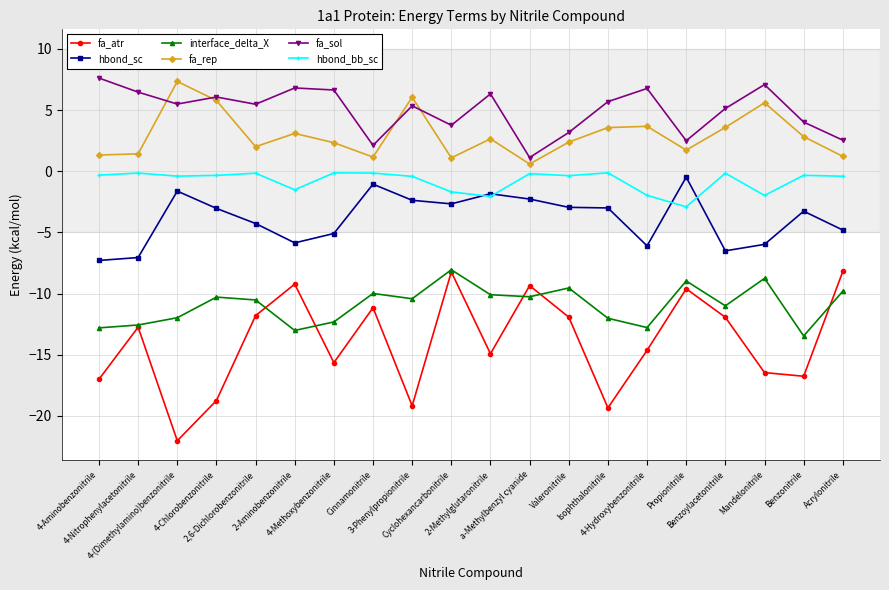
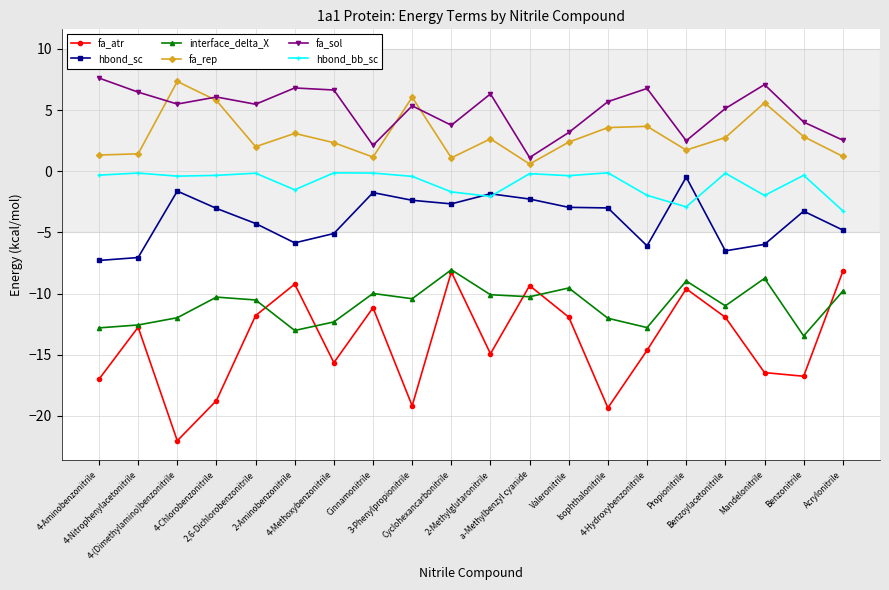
  {
    "fa_atr": {
      "4-Aminobenzonitrile": -17.0,
      "4-(Dimethylamino)benzonitrile": -22.0,
      "4-Chlorobenzonitrile": -18.8,
      "2,6-Dichlorobenzonitrile": -11.8,
      "2-Aminobenzonitrile": -9.2,
      "4-Methoxybenzonitrile": -15.7,
      "Cinnamonitrile": -11.2,
      "3-Phenylpropionitrile": -19.2,
      "2-Methylglutaronitrile": -14.9,
      "a-Methylbenzyl cyanide": -9.4,
      "Valeronitrile": -11.9,
      "Isophthalonitrile": -19.3,
      "4-Hydroxybenzonitrile": -14.6,
      "Propionitrile": -9.6,
      "Benzoylacetonitrile": -11.9,
      "Mandelonitrile": -16.5,
      "Benzonitrile": -16.8,
      "Acrylonitrile": -8.2
    },
    "hbond_sc": {
      "4-Aminobenzonitrile": -7.3,
      "4-Nitrophenylacetonitrile": -7.1,
      "4-(Dimethylamino)benzonitrile": -1.6,
      "4-Chlorobenzonitrile": -3.0,
      "2,6-Dichlorobenzonitrile": -4.3,
      "2-Aminobenzonitrile": -5.9,
      "4-Methoxybenzonitrile": -5.1,
-     "Cinnamonitrile": -1.1,
+     "Cinnamonitrile": -1.7,
      "3-Phenylpropionitrile": -2.4,
      "Cyclohexancarbonitrile": -2.7,
      "2-Methylglutaronitrile": -1.8,
      "a-Methylbenzyl cyanide": -2.3,
      "Valeronitrile": -3.0,
      "Isophthalonitrile": -3.0,
      "4-Hydroxybenzonitrile": -6.1,
      "Propionitrile": -0.5,
      "Benzoylacetonitrile": -6.5,
      "Mandelonitrile": -6.0,
      "Benzonitrile": -3.3,
      "Acrylonitrile": -4.8
    },
    "interface_delta_X": {
      "4-Aminobenzonitrile": -12.8,
      "4-(Dimethylamino)benzonitrile": -12.0,
      "4-Chlorobenzonitrile": -10.3,
      "2,6-Dichlorobenzonitrile": -10.5,
      "2-Aminobenzonitrile": -13.0,
      "4-Methoxybenzonitrile": -12.3,
      "Cinnamonitrile": -10.0,
      "3-Phenylpropionitrile": -10.4,
      "2-Methylglutaronitrile": -10.1,
      "a-Methylbenzyl cyanide": -10.3,
      "Valeronitrile": -9.5,
      "Isophthalonitrile": -12.0,
      "4-Hydroxybenzonitrile": -12.8,
      "Propionitrile": -9.0,
      "Benzoylacetonitrile": -11.0,
      "Mandelonitrile": -8.8,
      "Benzonitrile": -13.5,
      "Acrylonitrile": -9.8
    },
    "fa_rep": {
      "4-Aminobenzonitrile": 1.3,
      "4-Nitrophenylacetonitrile": 1.4,
      "4-(Dimethylamino)benzonitrile": 7.3,
      "4-Chlorobenzonitrile": 5.8,
      "2,6-Dichlorobenzonitrile": 2.0,
      "2-Aminobenzonitrile": 3.1,
      "4-Methoxybenzonitrile": 2.3,
      "Cinnamonitrile": 1.2,
      "3-Phenylpropionitrile": 6.1,
      "Cyclohexancarbonitrile": 1.1,
      "2-Methylglutaronitrile": 2.6,
      "a-Methylbenzyl cyanide": 0.6,
      "Valeronitrile": 2.4,
      "Isophthalonitrile": 3.6,
      "4-Hydroxybenzonitrile": 3.7,
      "Propionitrile": 1.7,
-     "Benzoylacetonitrile": 3.6,
+     "Benzoylacetonitrile": 2.8,
      "Mandelonitrile": 5.6,
      "Benzonitrile": 2.8,
      "Acrylonitrile": 1.2
    },
    "fa_sol": {
      "4-Aminobenzonitrile": 7.6,
      "4-Nitrophenylacetonitrile": 6.5,
      "4-(Dimethylamino)benzonitrile": 5.5,
      "4-Chlorobenzonitrile": 6.1,
      "2,6-Dichlorobenzonitrile": 5.5,
      "2-Aminobenzonitrile": 6.8,
      "4-Methoxybenzonitrile": 6.6,
      "Cinnamonitrile": 2.1,
      "3-Phenylpropionitrile": 5.3,
      "Cyclohexancarbonitrile": 3.8,
      "2-Methylglutaronitrile": 6.3,
      "a-Methylbenzyl cyanide": 1.1,
      "Valeronitrile": 3.2,
      "Isophthalonitrile": 5.7,
      "4-Hydroxybenzonitrile": 6.8,
      "Propionitrile": 2.5,
      "Benzoylacetonitrile": 5.1,
      "Mandelonitrile": 7.1,
      "Benzonitrile": 4.0,
      "Acrylonitrile": 2.5
    },
    "hbond_bb_sc": {
      "4-Aminobenzonitrile": -0.3,
      "4-Nitrophenylacetonitrile": -0.2,
      "4-(Dimethylamino)benzonitrile": -0.4,
      "4-Chlorobenzonitrile": -0.3,
      "2,6-Dichlorobenzonitrile": -0.2,
      "2-Aminobenzonitrile": -1.5,
      "4-Methoxybenzonitrile": -0.1,
      "Cinnamonitrile": -0.2,
      "3-Phenylpropionitrile": -0.4,
      "Cyclohexancarbonitrile": -1.7,
      "2-Methylglutaronitrile": -2.1,
      "a-Methylbenzyl cyanide": -0.2,
      "Valeronitrile": -0.4,
      "Isophthalonitrile": -0.1,
      "4-Hydroxybenzonitrile": -2.0,
      "Propionitrile": -2.9,
      "Benzoylacetonitrile": -0.2,
      "Mandelonitrile": -2.0,
      "Benzonitrile": -0.3,
-     "Acrylonitrile": -0.4
+     "Acrylonitrile": -3.2
    }
  }
